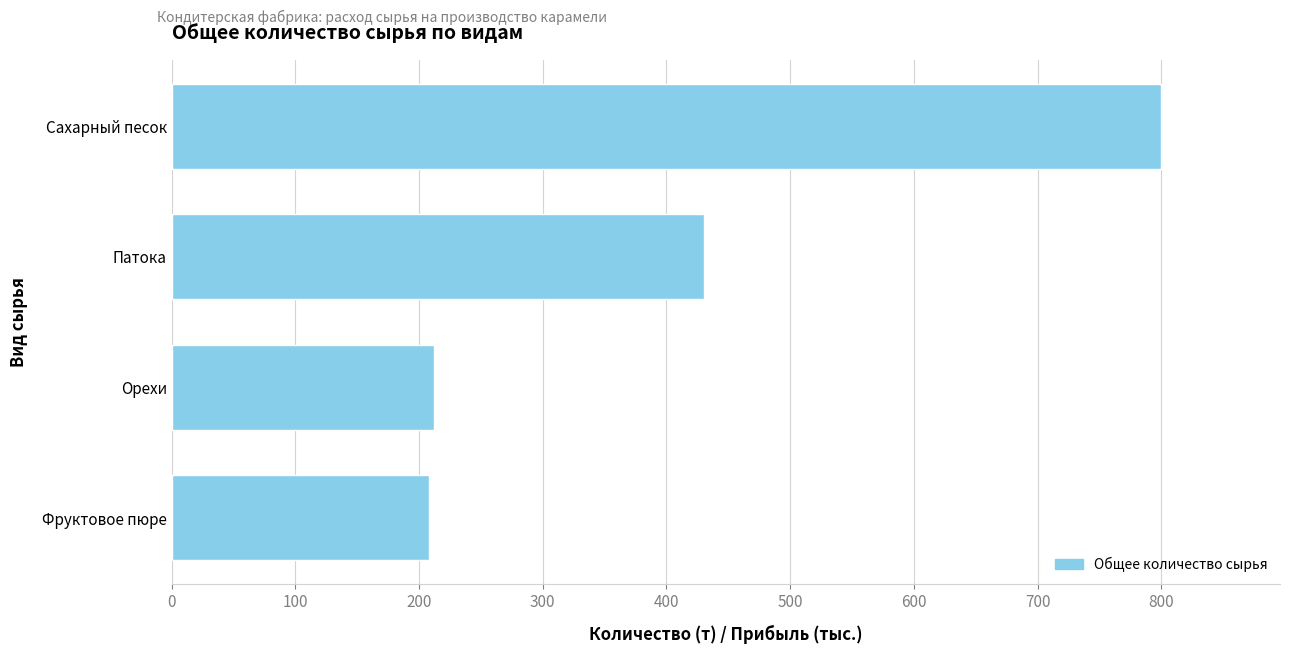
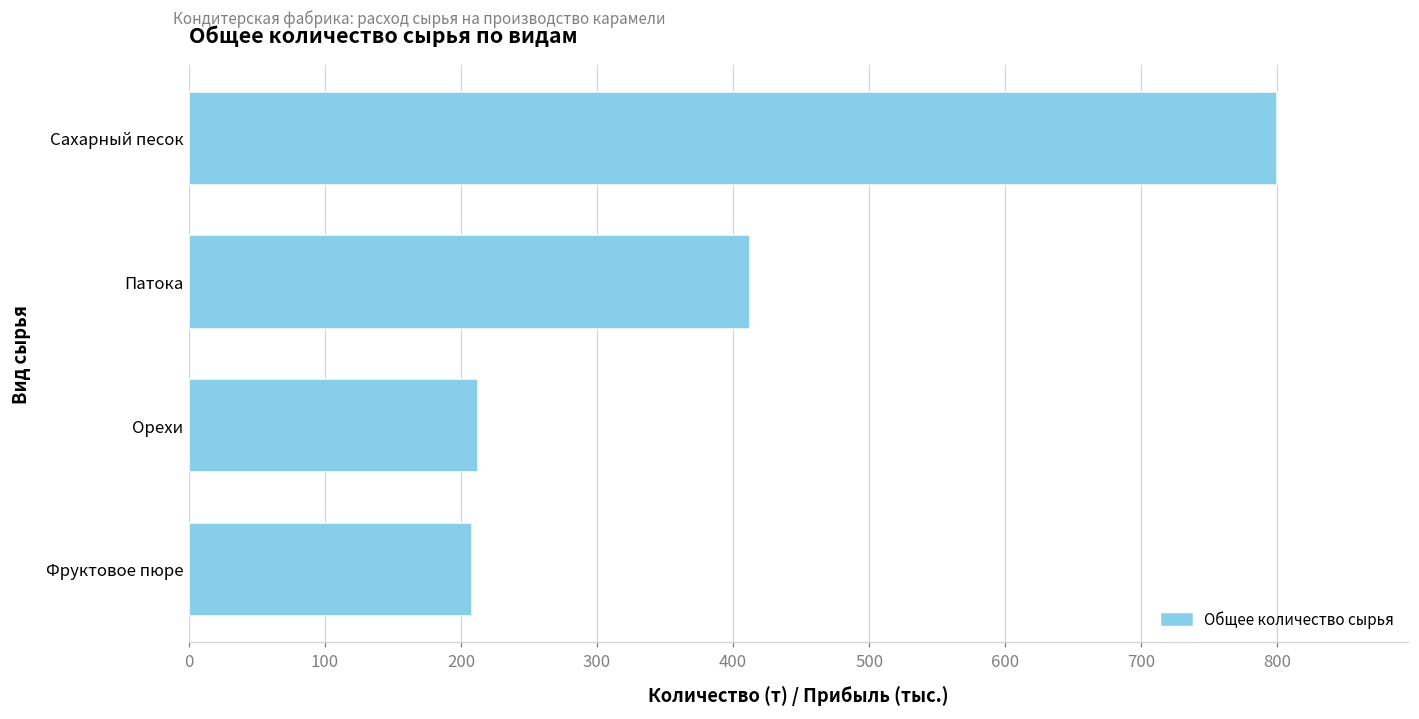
  {
    "Сахарный песок": 800,
-   "Патока": 430,
+   "Патока": 413,
    "Орехи": 213,
    "Фруктовое пюре": 208
  }
